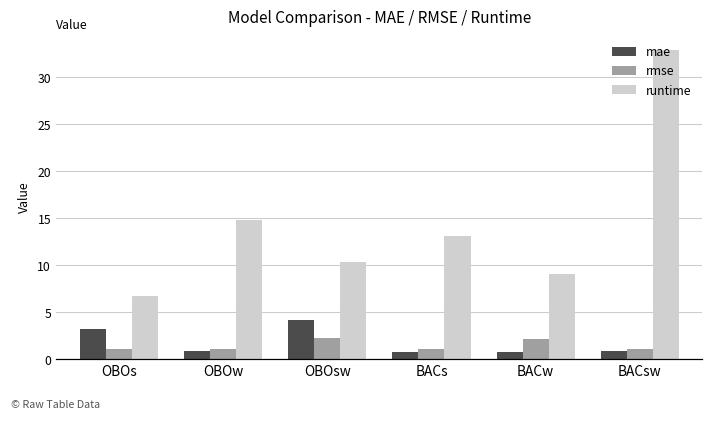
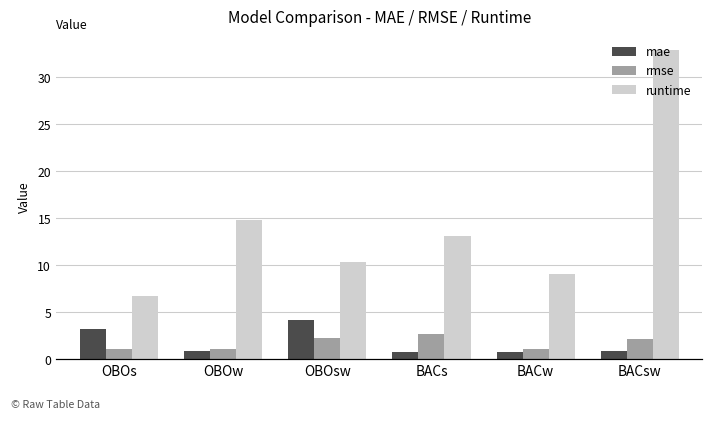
  {
    "mae": {
      "OBOs": 3,
      "OBOw": 1,
      "OBOsw": 4,
      "BACs": 1,
      "BACw": 1,
      "BACsw": 1
    },
    "rmse": {
      "OBOs": 1,
      "OBOw": 1,
      "OBOsw": 2,
-     "BACs": 1,
-     "BACw": 2,
-     "BACsw": 1
+     "BACs": 3,
+     "BACw": 1,
+     "BACsw": 2
    },
    "runtime": {
      "OBOs": 7,
      "OBOw": 15,
      "OBOsw": 10,
      "BACs": 13,
      "BACw": 9,
      "BACsw": 33
    }
  }
